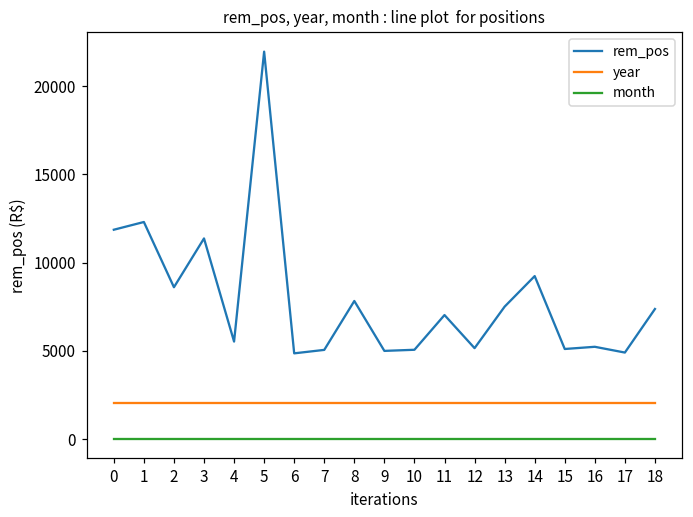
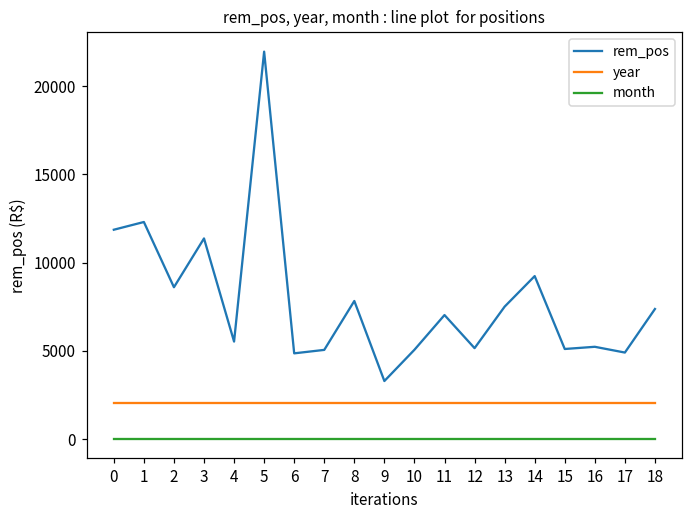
  {
    "rem_pos": {
      "0": 11900,
      "1": 12300,
      "2": 8600,
      "3": 11400,
      "4": 5500,
      "5": 22000,
      "6": 4900,
      "7": 5100,
      "8": 7800,
-     "9": 5000,
+     "9": 3300,
      "10": 5100,
      "11": 7000,
      "12": 5200,
      "13": 7500,
      "14": 9200,
      "15": 5100,
      "16": 5200,
      "17": 4900,
      "18": 7400
    },
    "year": {
      "0": 2000,
      "1": 2000,
      "2": 2000,
      "3": 2000,
      "4": 2000,
      "5": 2000,
      "6": 2000,
      "7": 2000,
      "8": 2000,
      "9": 2000,
      "10": 2000,
      "11": 2000,
      "12": 2000,
      "13": 2000,
      "14": 2000,
      "15": 2000,
      "16": 2000,
      "17": 2000,
      "18": 2000
    },
    "month": {
      "0": 0,
      "1": 0,
      "2": 0,
      "3": 0,
      "4": 0,
      "5": 0,
      "6": 0,
      "7": 0,
      "8": 0,
      "9": 0,
      "10": 0,
      "11": 0,
      "12": 0,
      "13": 0,
      "14": 0,
      "15": 0,
      "16": 0,
      "17": 0,
      "18": 0
    }
  }
